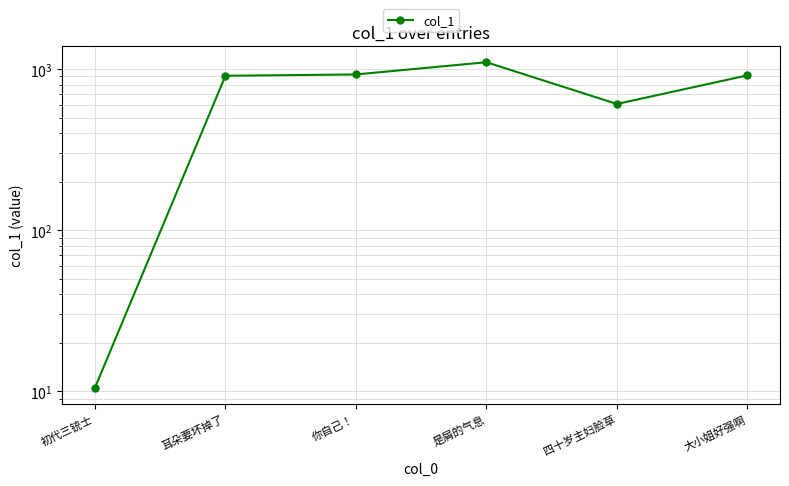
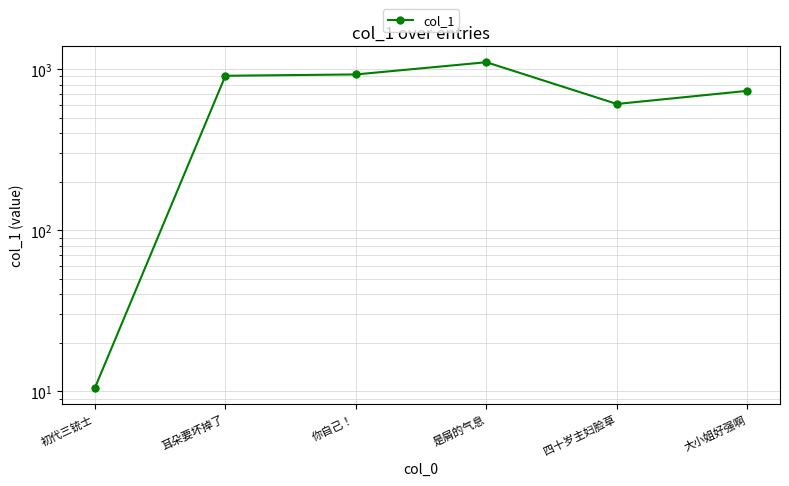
  {
    "初代三铳士": 11,
    "耳朵要坏掉了": 900,
    "你自己！": 900,
    "是屑的气息": 1100,
    "四十岁主妇脸草": 610,
-   "大小姐好强啊": 900
+   "大小姐好强啊": 700
  }
